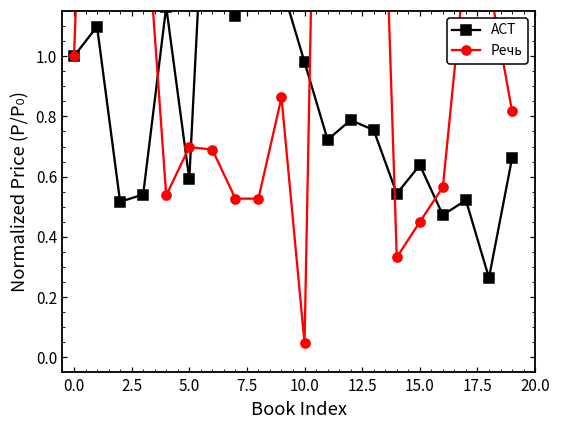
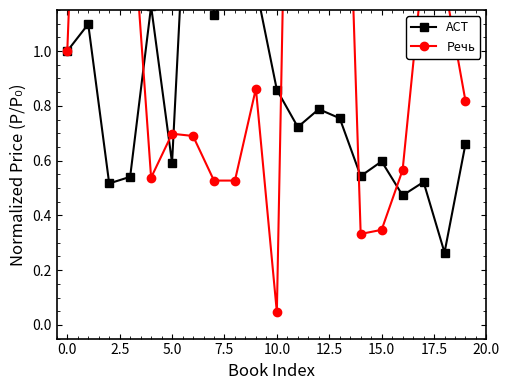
  {
    "АСТ": {
      "5.0": 0.59,
-     "10.0": 0.98,
-     "15.0": 0.64
+     "10.0": 0.86,
+     "15.0": 0.60
    },
    "Речь": {
      "5.0": 0.70,
      "10.0": 0.05,
-     "15.0": 0.45
+     "15.0": 0.35
    }
  }
